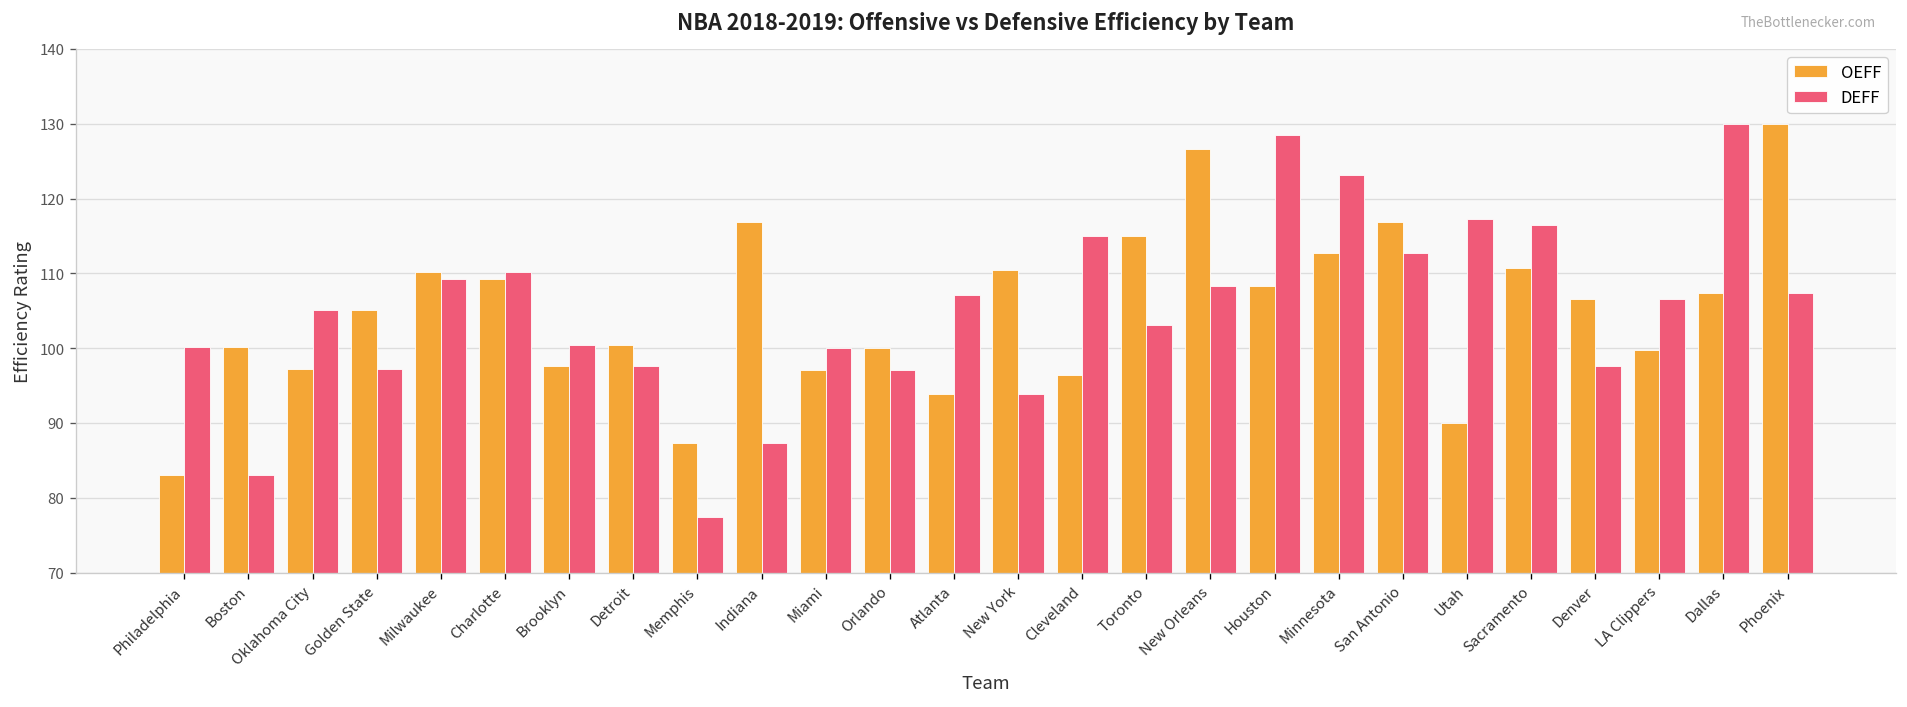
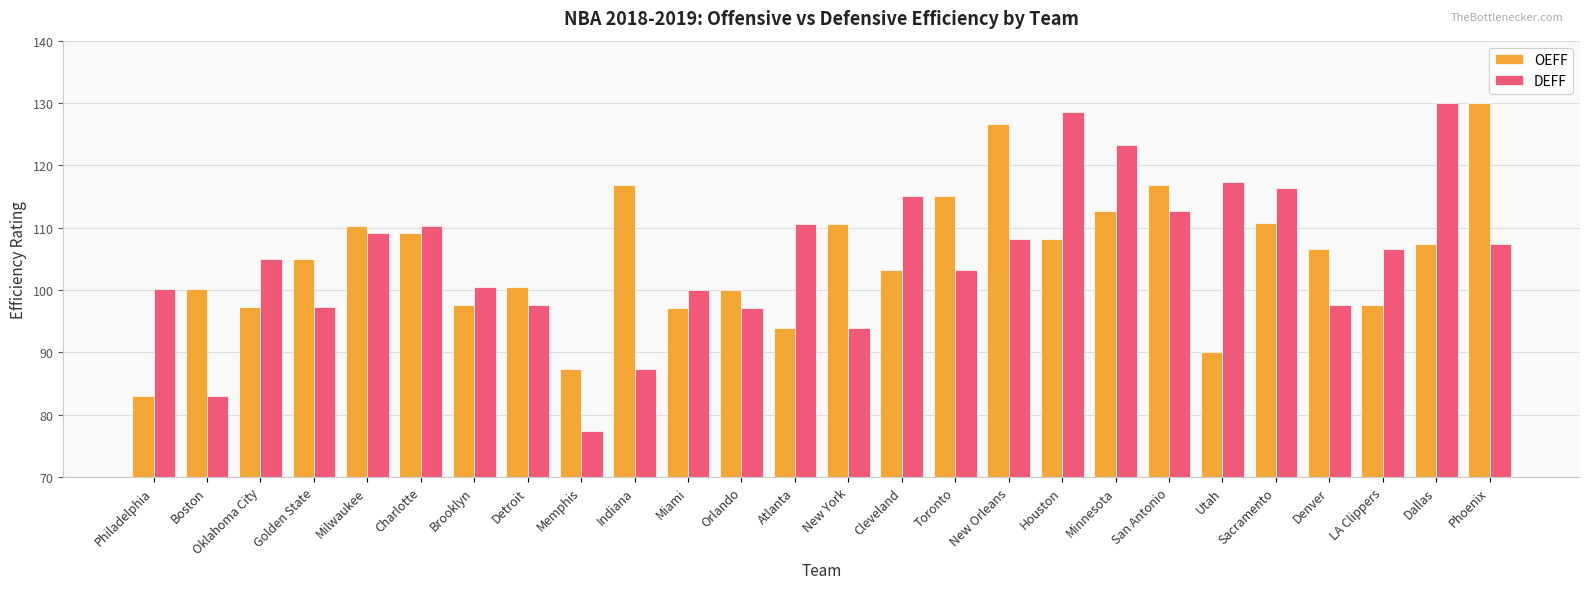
  {
    "OEFF": {
      "Philadelphia": 83,
      "Boston": 100,
      "Oklahoma City": 97,
      "Golden State": 105,
      "Milwaukee": 110,
      "Charlotte": 109,
      "Brooklyn": 98,
      "Detroit": 100,
      "Memphis": 87,
      "Indiana": 117,
      "Miami": 97,
      "Orlando": 100,
      "Atlanta": 94,
      "New York": 111,
-     "Cleveland": 96,
+     "Cleveland": 103,
      "Toronto": 115,
      "New Orleans": 127,
      "Houston": 108,
      "Minnesota": 113,
      "San Antonio": 117,
      "Utah": 90,
      "Sacramento": 111,
      "Denver": 107,
-     "LA Clippers": 100,
+     "LA Clippers": 98,
      "Dallas": 107,
      "Phoenix": 130
    },
    "DEFF": {
      "Philadelphia": 100,
      "Boston": 83,
      "Oklahoma City": 105,
      "Golden State": 97,
      "Milwaukee": 109,
      "Charlotte": 110,
      "Brooklyn": 100,
      "Detroit": 98,
      "Memphis": 77,
      "Indiana": 87,
      "Miami": 100,
      "Orlando": 97,
-     "Atlanta": 107,
+     "Atlanta": 111,
      "New York": 94,
      "Cleveland": 115,
      "Toronto": 103,
      "New Orleans": 108,
      "Houston": 129,
      "Minnesota": 123,
      "San Antonio": 113,
      "Utah": 117,
      "Sacramento": 116,
      "Denver": 98,
      "LA Clippers": 107,
      "Dallas": 130,
      "Phoenix": 107
    }
  }
